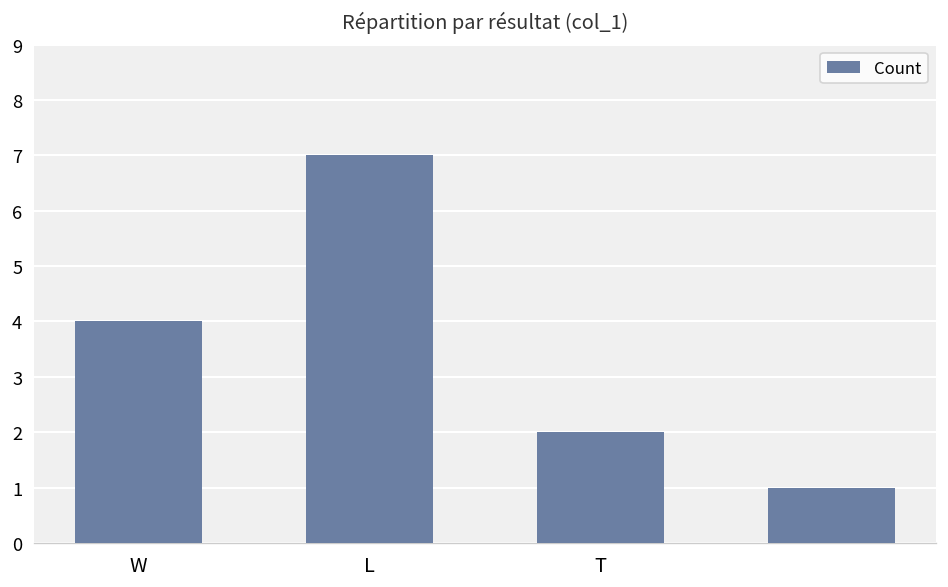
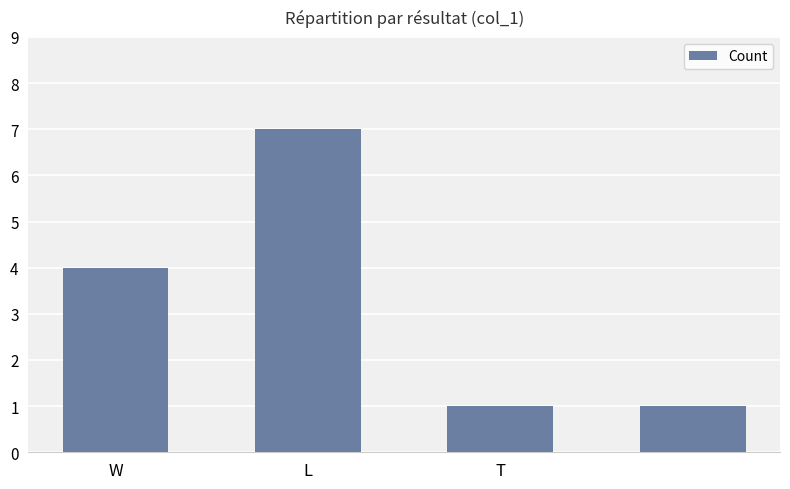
  {
    "W": 4,
    "L": 7,
-   "T": 2
+   "T": 1
  }
